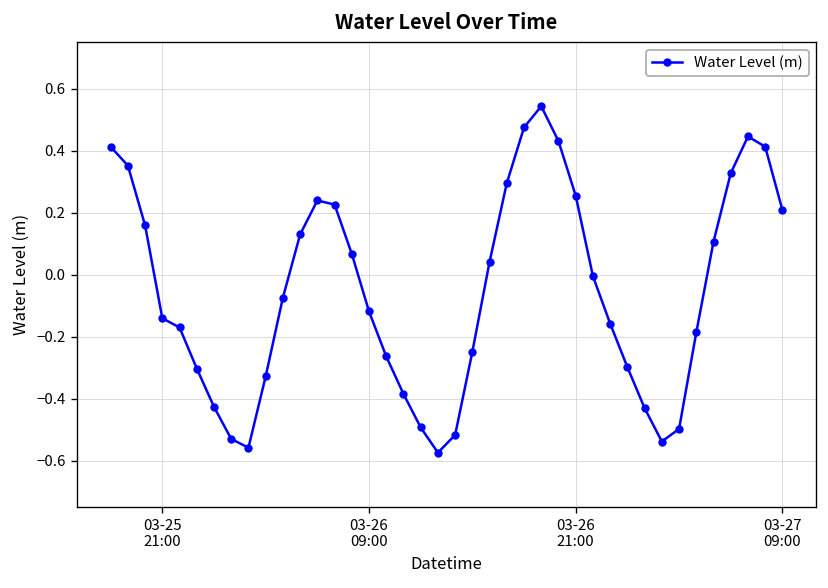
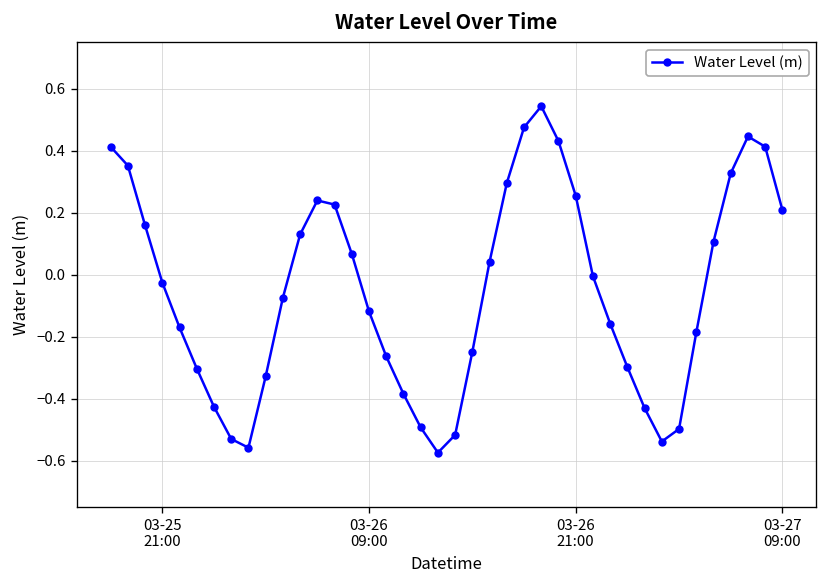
  {
-   "03-25 21:00": -0.14,
+   "03-25 21:00": -0.03,
    "03-26 09:00": -0.12,
    "03-26 21:00": 0.25,
    "03-27 09:00": 0.21
  }
